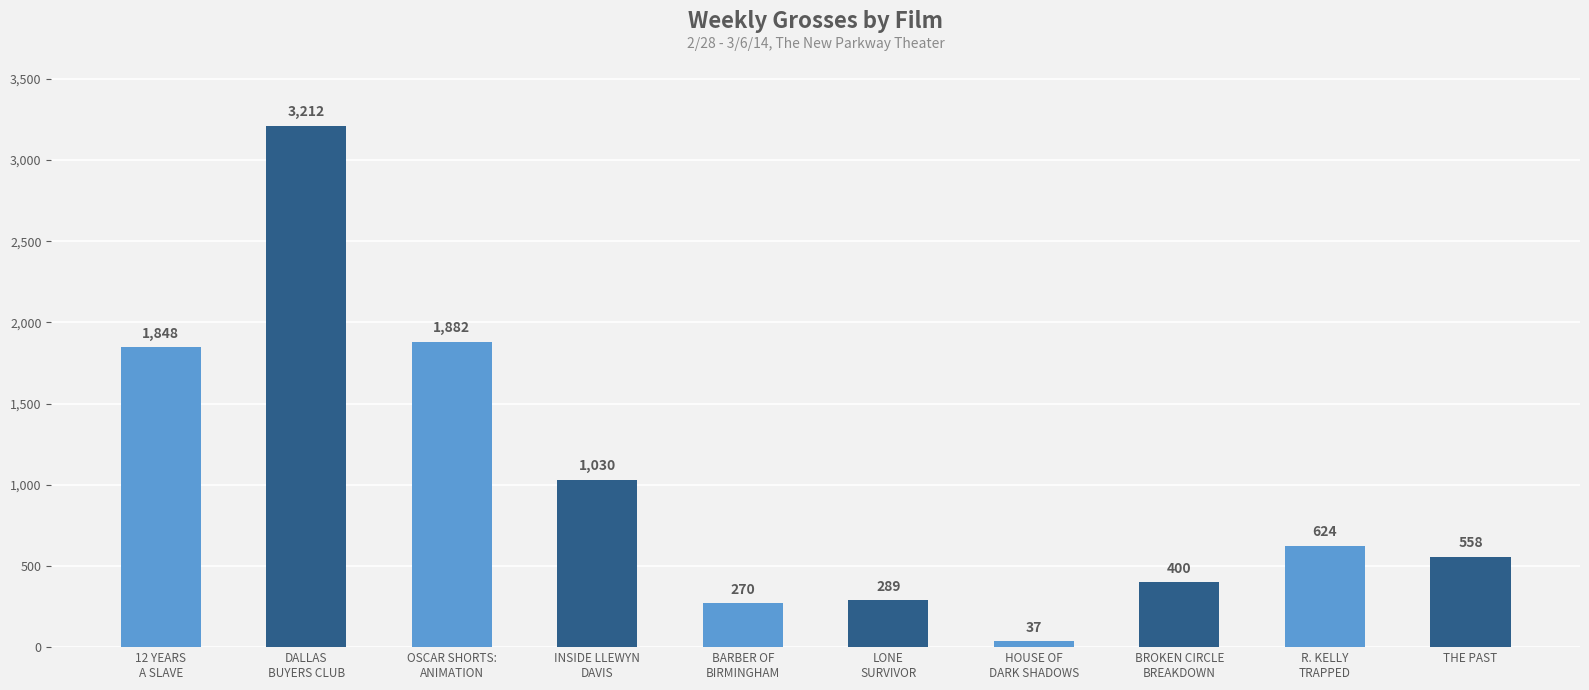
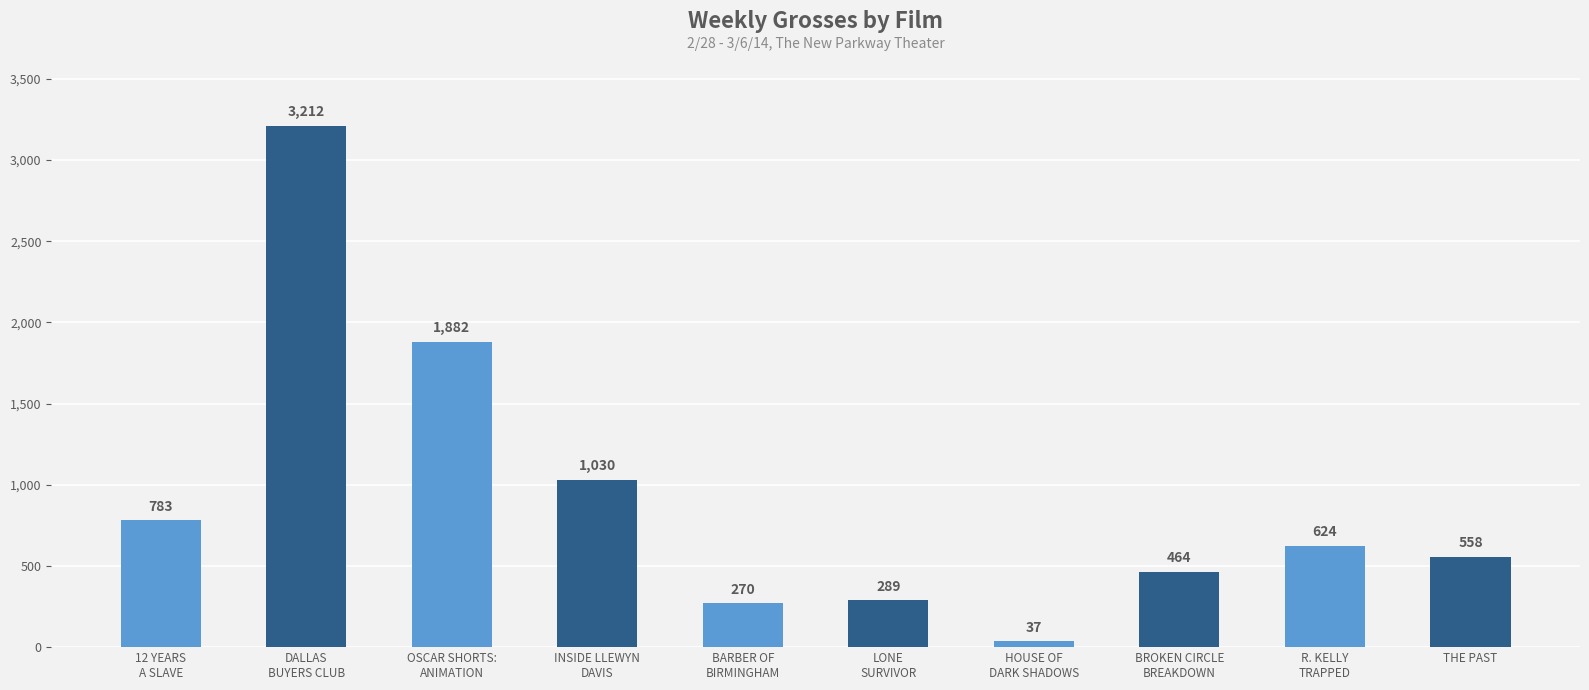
  {
-   "12 YEARS A SLAVE": "1,848",
+   "12 YEARS A SLAVE": "783",
    "DALLAS BUYERS CLUB": "3,212",
    "OSCAR SHORTS: ANIMATION": "1,882",
    "INSIDE LLEWYN DAVIS": "1,030",
    "BARBER OF BIRMINGHAM": "270",
    "LONE SURVIVOR": "289",
    "HOUSE OF DARK SHADOWS": "37",
-   "BROKEN CIRCLE BREAKDOWN": "400",
+   "BROKEN CIRCLE BREAKDOWN": "464",
    "R. KELLY TRAPPED": "624",
    "THE PAST": "558"
  }
